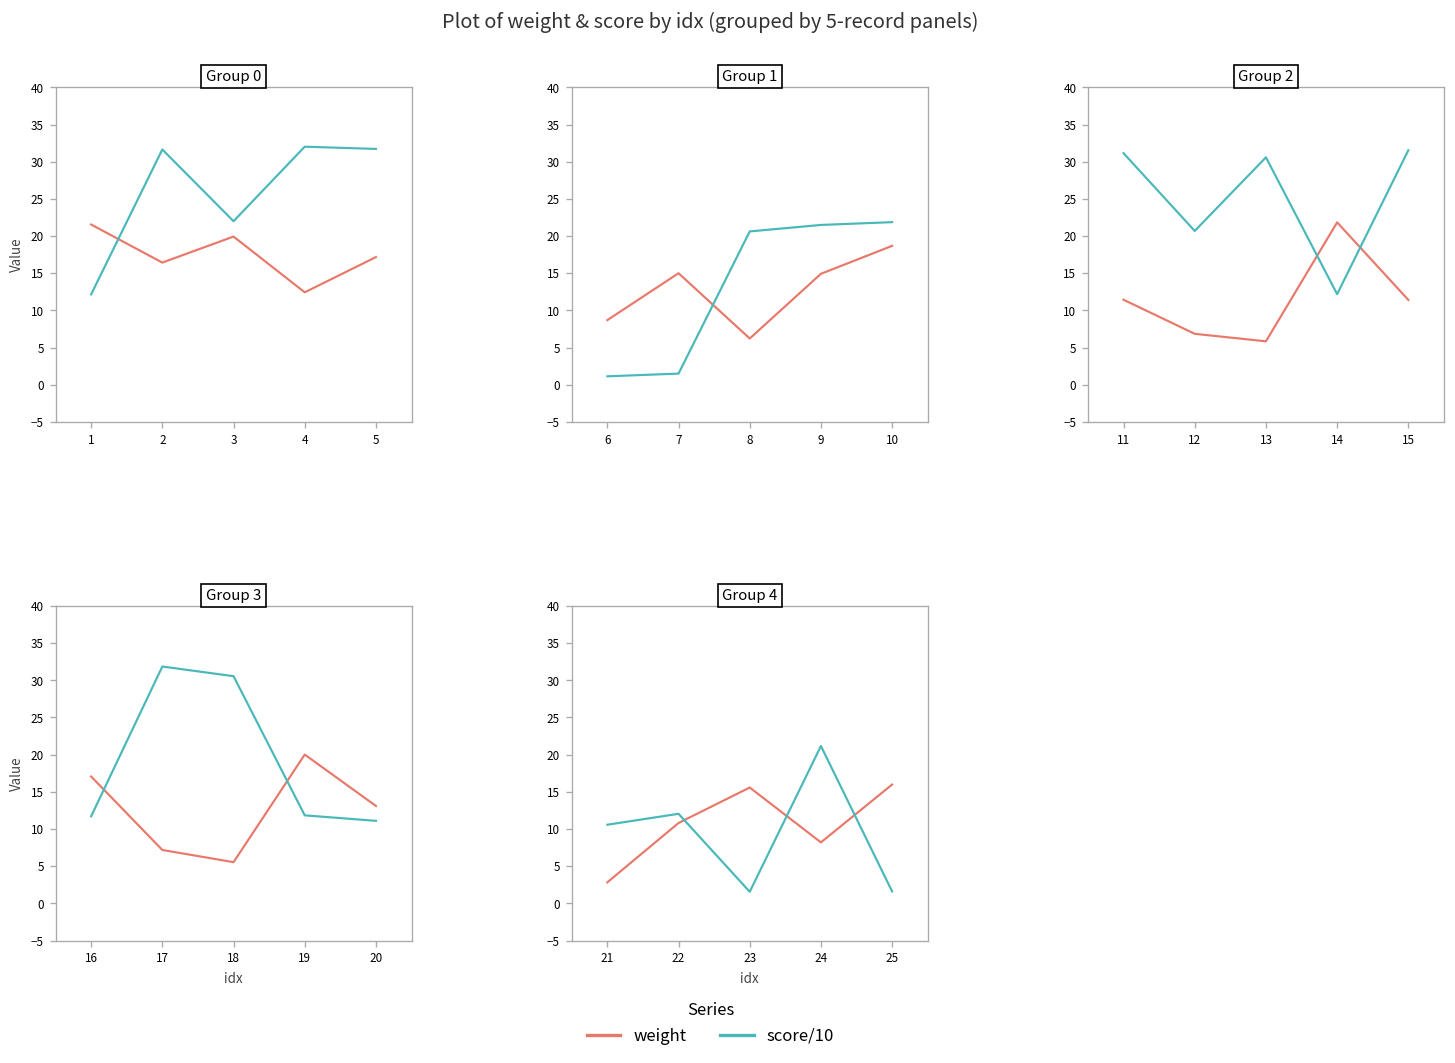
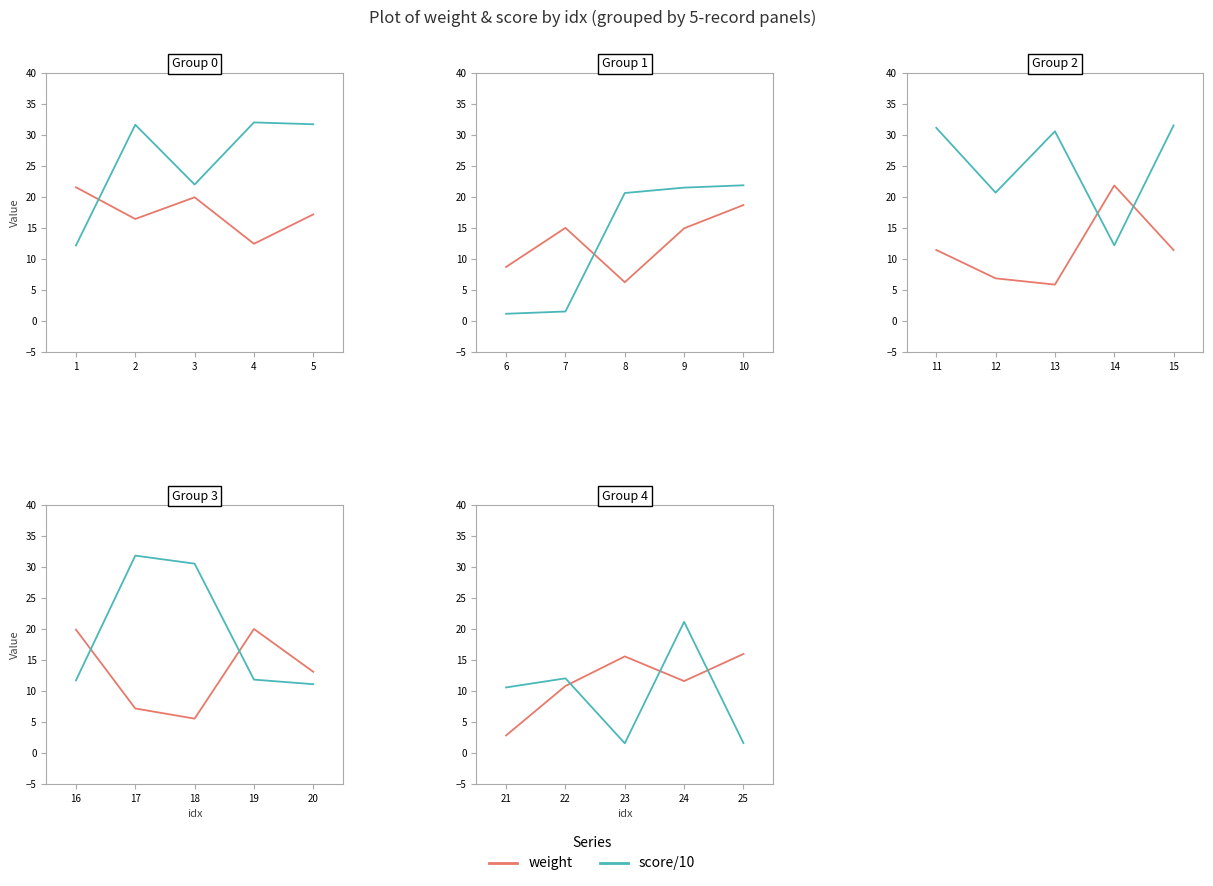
  {
    "Group 0": {
      "weight": {
        "1": 22,
        "2": 16,
        "3": 20,
        "4": 12,
        "5": 17
      },
      "score/10": {
        "1": 12,
        "2": 32,
        "3": 22,
        "4": 32,
        "5": 32
      }
    },
    "Group 1": {
      "weight": {
        "6": 9,
        "7": 15,
        "8": 6,
        "9": 15,
        "10": 19
      },
      "score/10": {
        "6": 1,
        "7": 2,
        "8": 21,
        "9": 21,
        "10": 22
      }
    },
    "Group 2": {
      "weight": {
        "11": 11,
        "12": 7,
        "13": 6,
        "14": 22,
        "15": 11
      },
      "score/10": {
        "11": 31,
        "12": 21,
        "13": 31,
        "14": 12,
        "15": 32
      }
    },
    "Group 3": {
      "weight": {
-       "16": 17,
+       "16": 20,
        "17": 7,
        "18": 6,
        "19": 20,
        "20": 13
      },
      "score/10": {
        "16": 12,
        "17": 32,
        "18": 31,
        "19": 12,
        "20": 11
      }
    },
    "Group 4": {
      "weight": {
        "21": 3,
        "22": 11,
        "23": 16,
-       "24": 8,
+       "24": 12,
        "25": 16
      },
      "score/10": {
        "21": 11,
        "22": 12,
        "23": 2,
        "24": 21,
        "25": 2
      }
    }
  }
